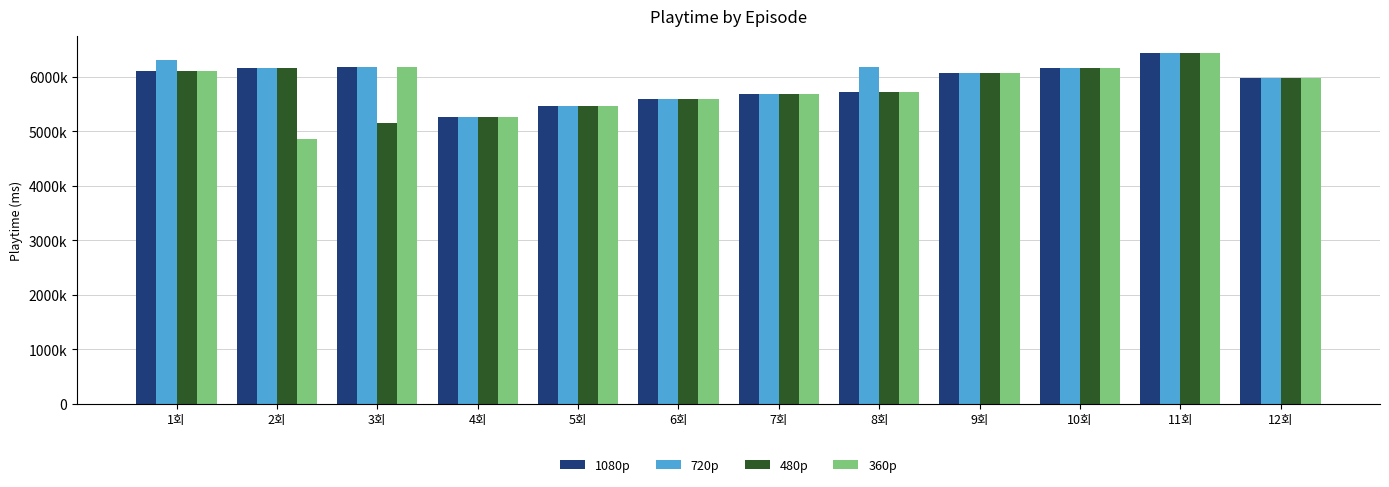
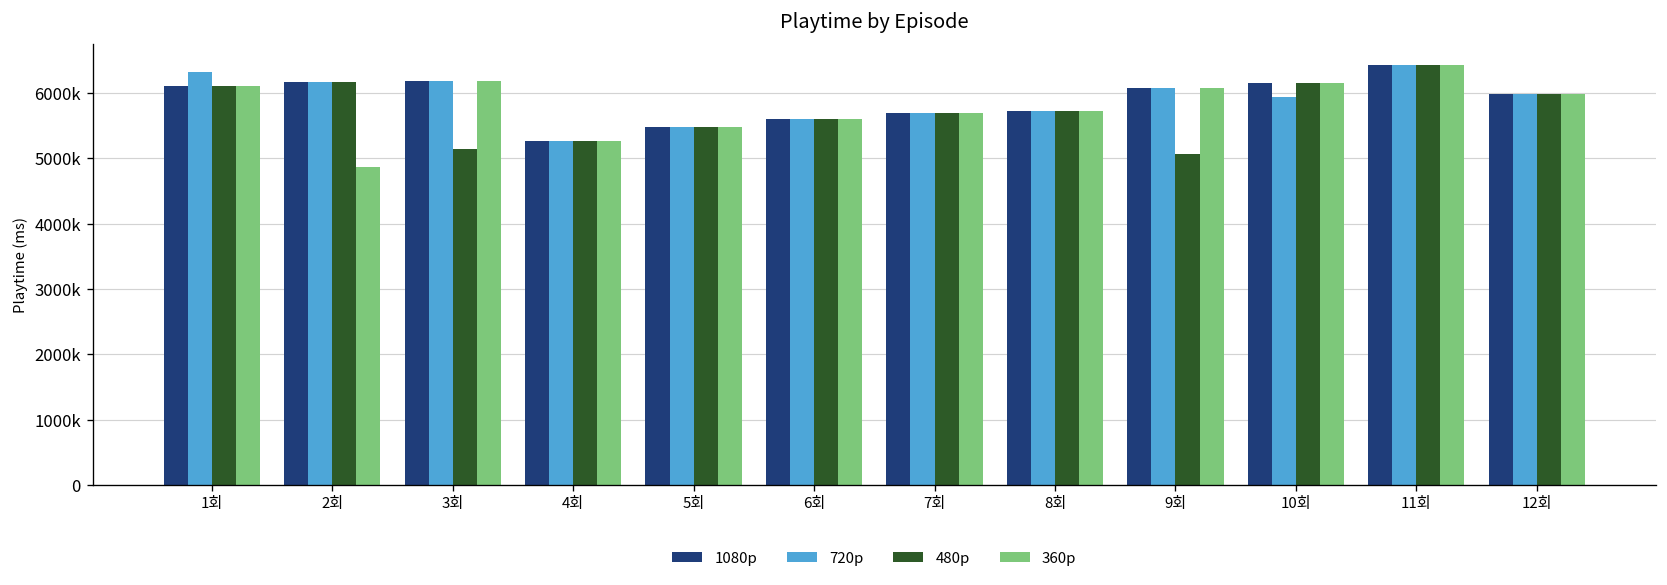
  {
    "1080p": {
      "1회": 6100000,
      "2회": 6200000,
      "3회": 6200000,
      "4회": 5300000,
      "5회": 5500000,
      "6회": 5600000,
      "7회": 5700000,
      "8회": 5700000,
      "9회": 6100000,
      "10회": 6200000,
      "11회": 6400000,
      "12회": 6000000
    },
    "720p": {
      "1회": 6300000,
      "2회": 6200000,
      "3회": 6200000,
      "4회": 5300000,
      "5회": 5500000,
      "6회": 5600000,
      "7회": 5700000,
-     "8회": 6200000,
+     "8회": 5700000,
      "9회": 6100000,
-     "10회": 6200000,
+     "10회": 5900000,
      "11회": 6400000,
      "12회": 6000000
    },
    "480p": {
      "1회": 6100000,
      "2회": 6200000,
      "3회": 5100000,
      "4회": 5300000,
      "5회": 5500000,
      "6회": 5600000,
      "7회": 5700000,
      "8회": 5700000,
-     "9회": 6100000,
+     "9회": 5100000,
      "10회": 6200000,
      "11회": 6400000,
      "12회": 6000000
    },
    "360p": {
      "1회": 6100000,
      "2회": 4900000,
      "3회": 6200000,
      "4회": 5300000,
      "5회": 5500000,
      "6회": 5600000,
      "7회": 5700000,
      "8회": 5700000,
      "9회": 6100000,
      "10회": 6200000,
      "11회": 6400000,
      "12회": 6000000
    }
  }
